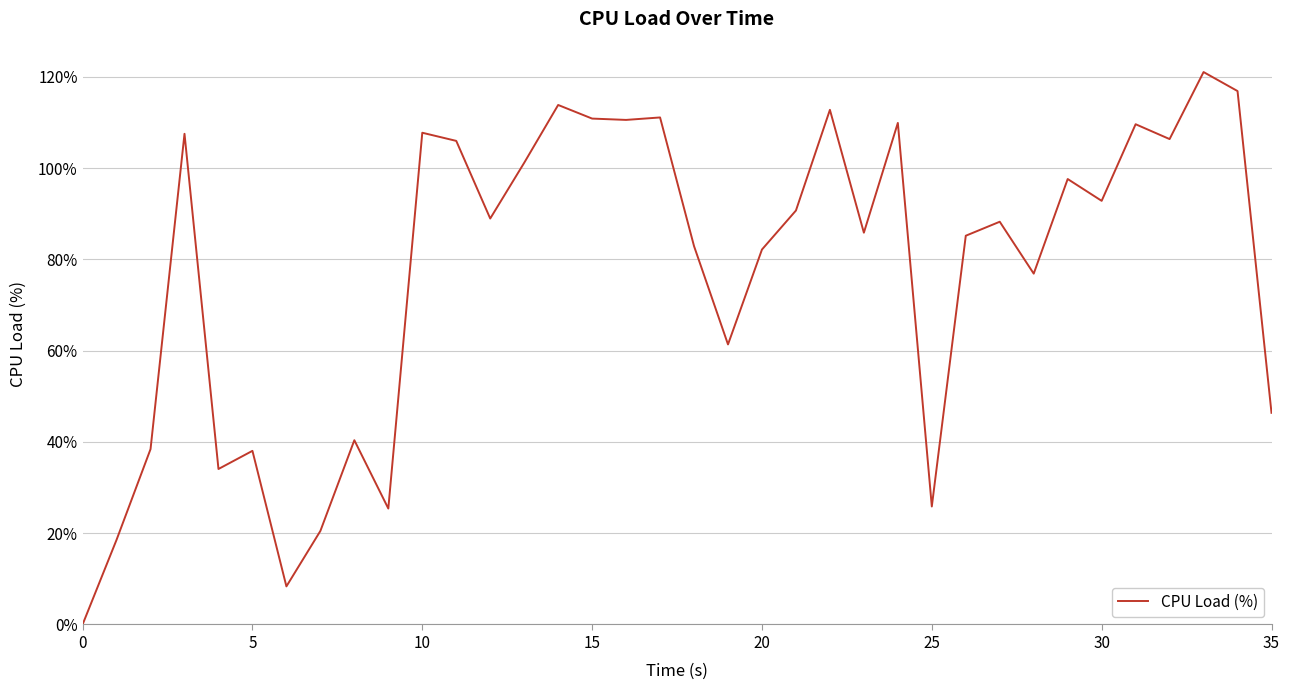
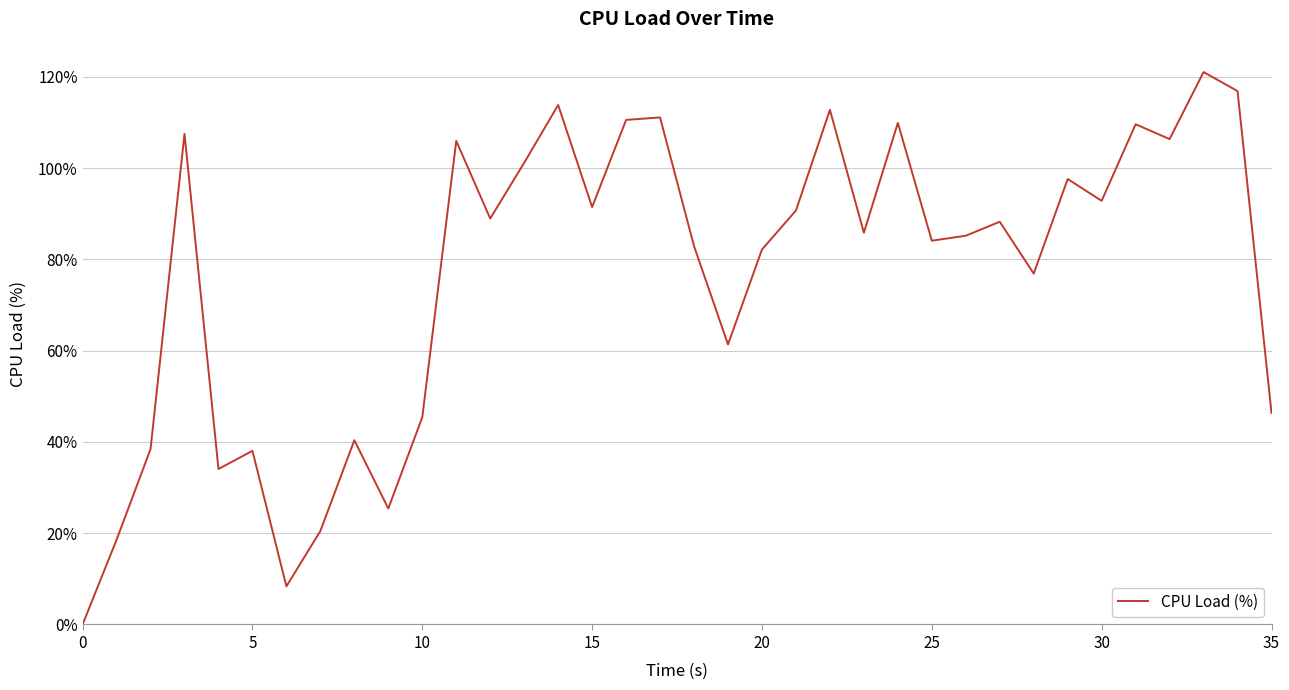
  {
    "0": "0%",
    "5": "38%",
-   "10": "108%",
-   "15": "111%",
+   "10": "45%",
+   "15": "91%",
    "20": "82%",
-   "25": "26%",
+   "25": "84%",
    "30": "93%",
    "35": "46%"
  }
